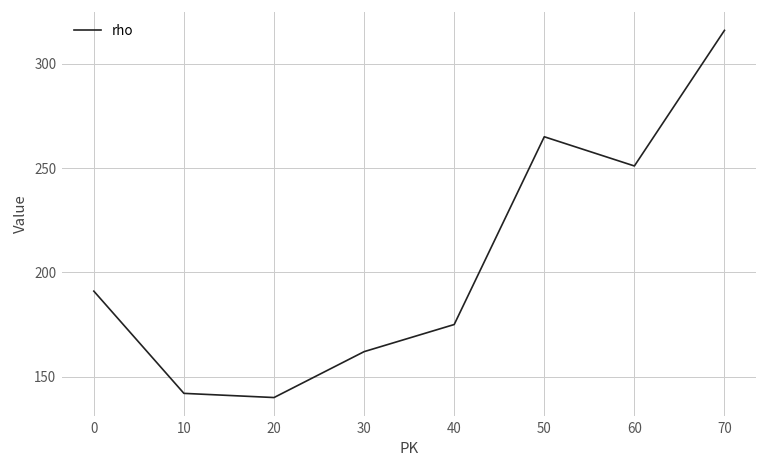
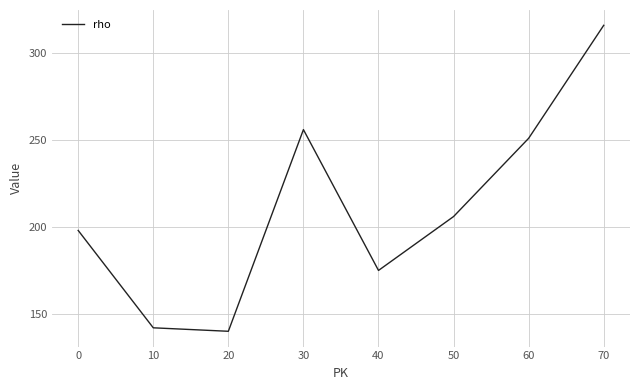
  {
-   "0": 191,
+   "0": 198,
    "10": 142,
    "20": 140,
-   "30": 162,
+   "30": 256,
    "40": 175,
-   "50": 265,
+   "50": 206,
    "60": 251,
    "70": 316
  }
